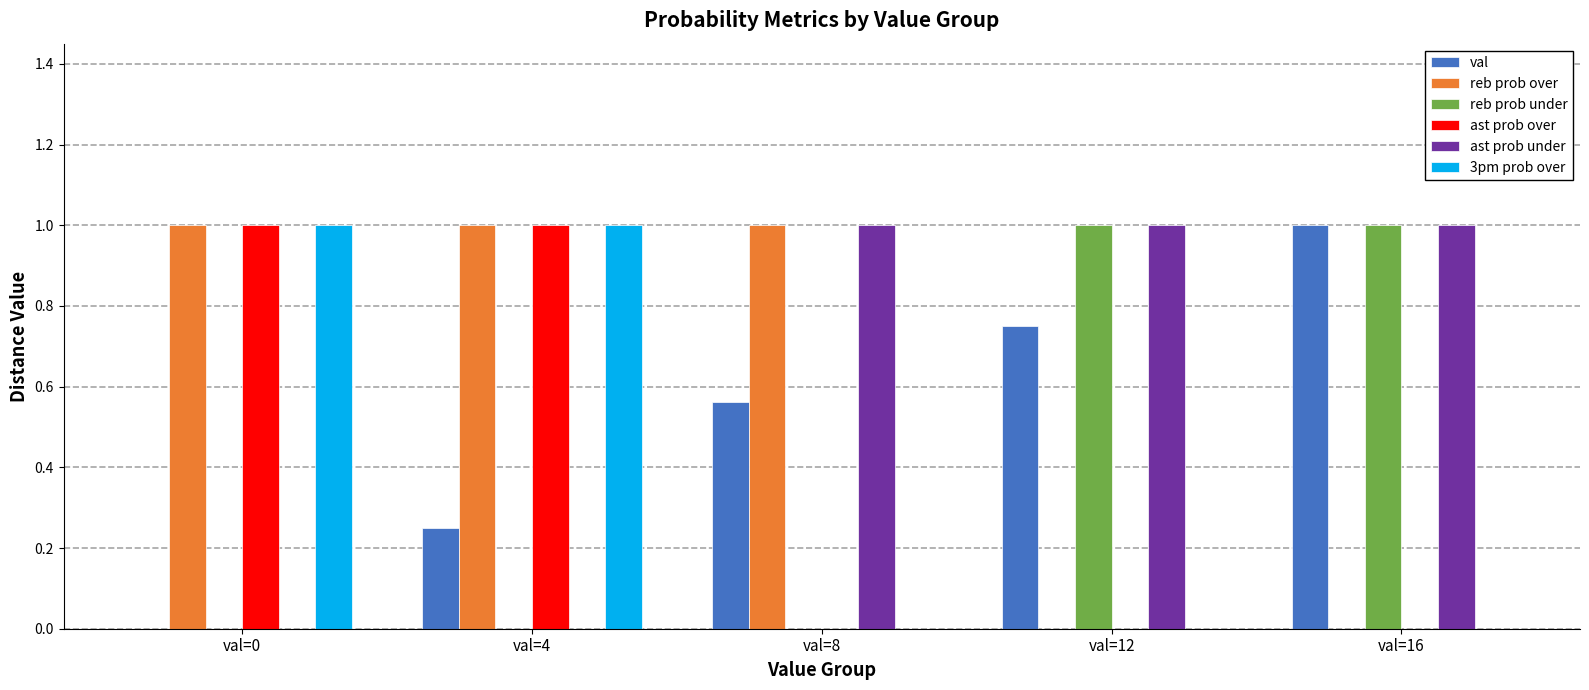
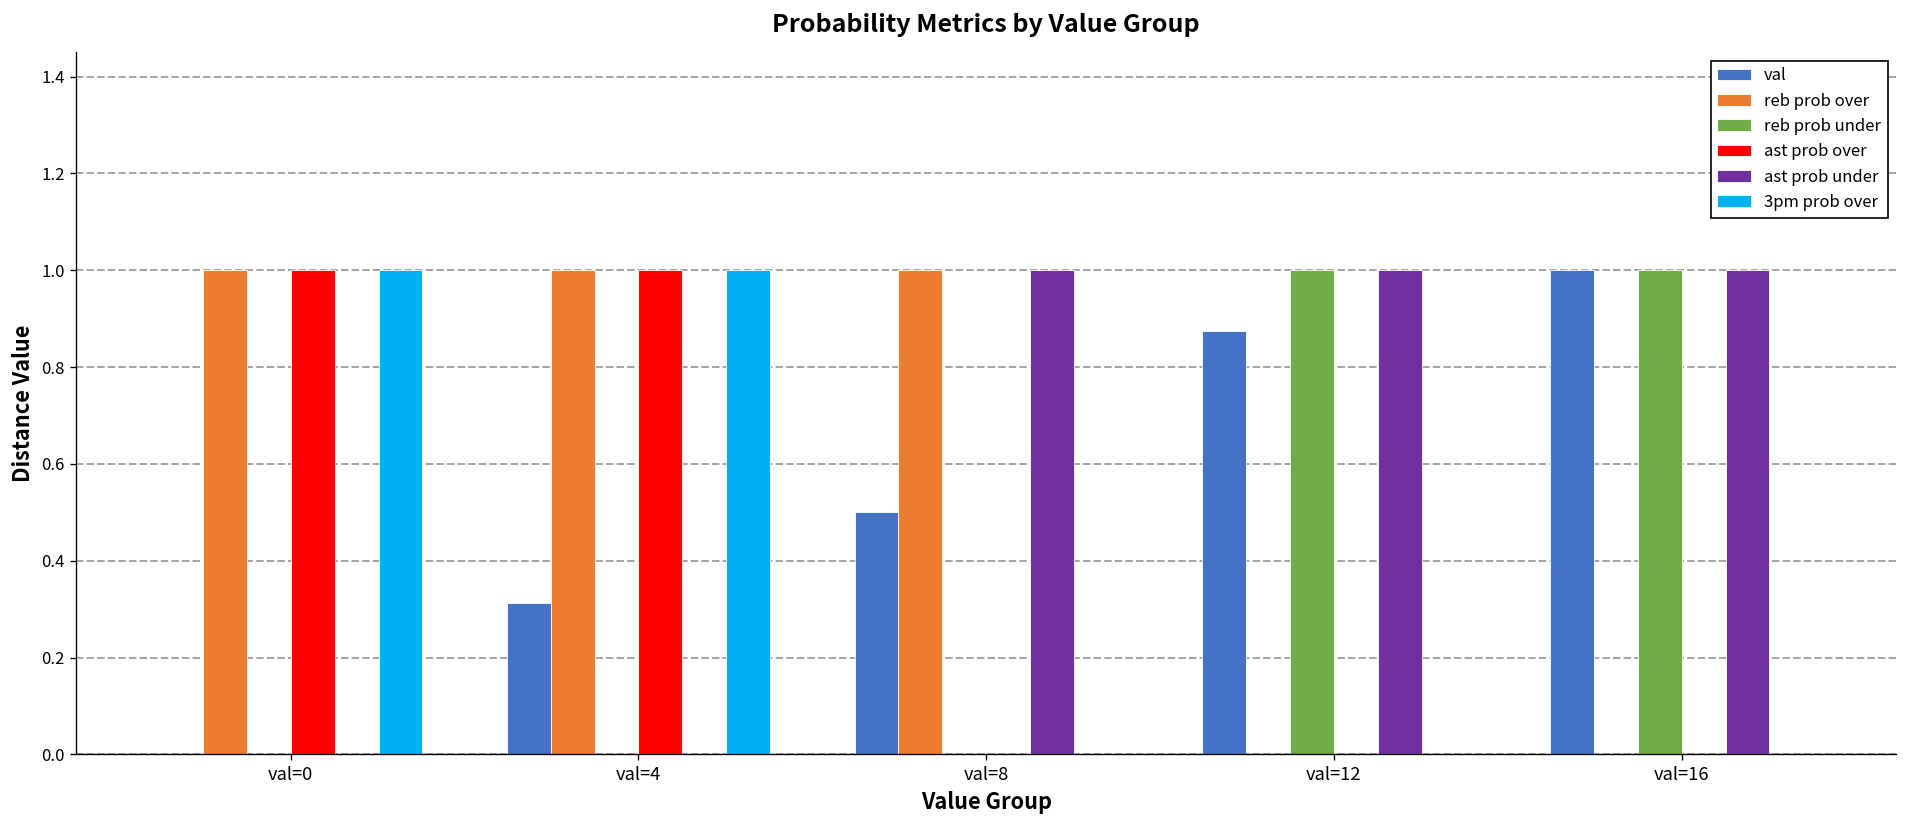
  {
    "val": {
      "val=0": 0.00,
-     "val=4": 0.25,
-     "val=8": 0.56,
-     "val=12": 0.75,
+     "val=4": 0.31,
+     "val=8": 0.50,
+     "val=12": 0.88,
      "val=16": 1.00
    },
    "reb prob over": {
      "val=0": 1.00,
      "val=4": 1.00,
      "val=8": 1.00,
      "val=12": 0.00,
      "val=16": 0.00
    },
    "reb prob under": {
      "val=0": 0.00,
      "val=4": 0.00,
      "val=8": 0.00,
      "val=12": 1.00,
      "val=16": 1.00
    },
    "ast prob over": {
      "val=0": 1.00,
      "val=4": 1.00,
      "val=8": 0.00,
      "val=12": 0.00,
      "val=16": 0.00
    },
    "ast prob under": {
      "val=0": 0.00,
      "val=4": 0.00,
      "val=8": 1.00,
      "val=12": 1.00,
      "val=16": 1.00
    },
    "3pm prob over": {
      "val=0": 1.00,
      "val=4": 1.00,
      "val=8": 0.00,
      "val=12": 0.00,
      "val=16": 0.00
    }
  }
